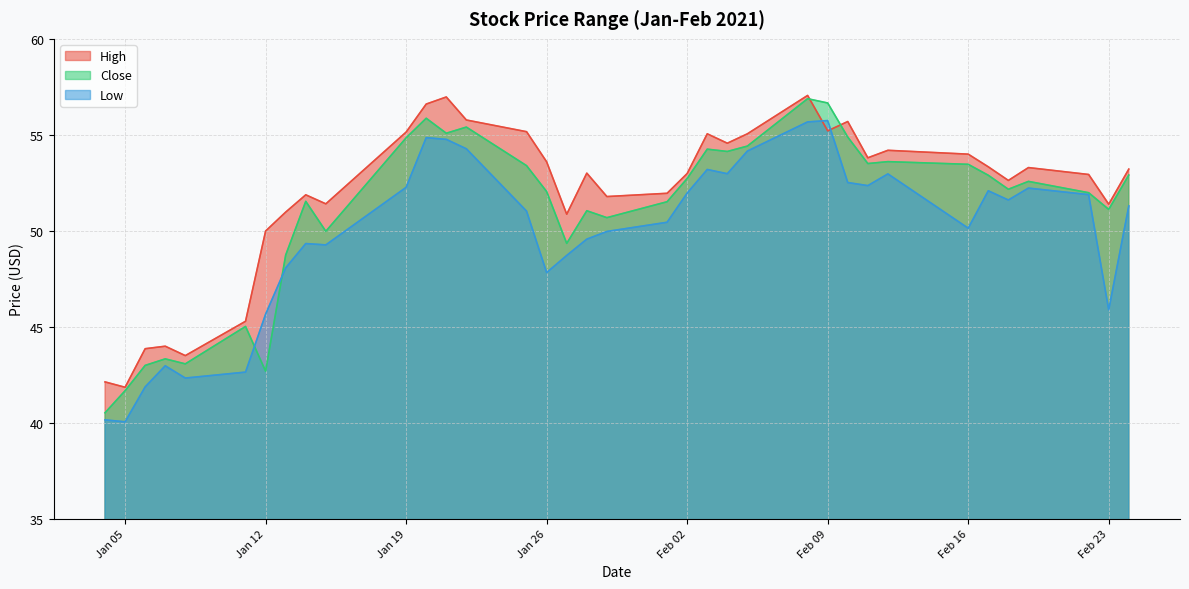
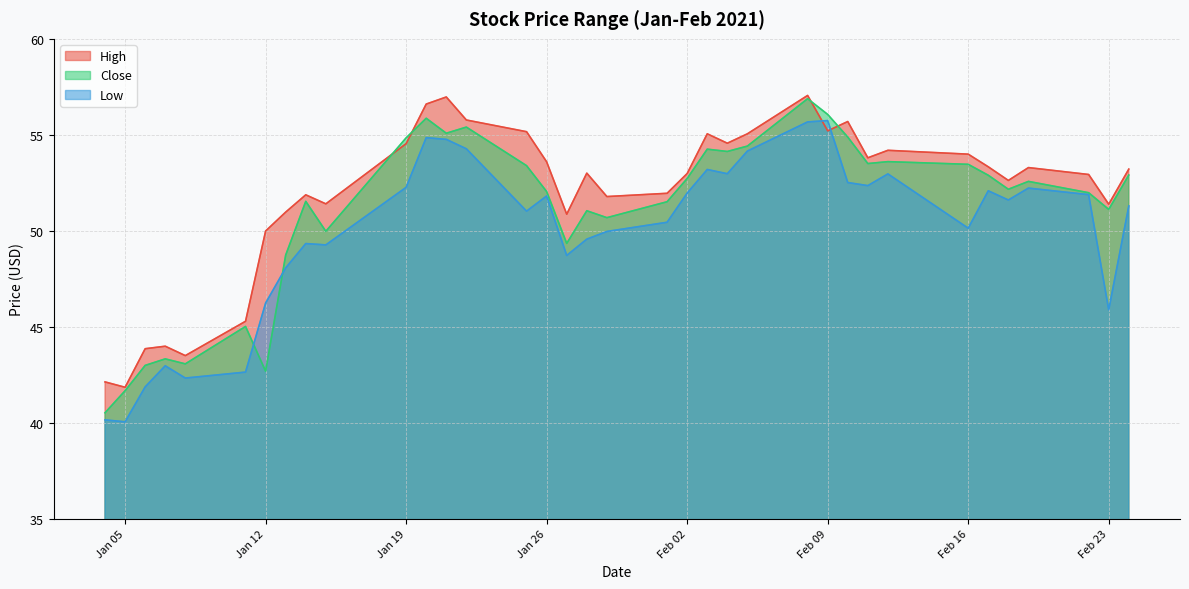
  {
    "High": {
      "Jan 05": 41.8,
      "Jan 12": 50.0,
-     "Jan 19": 55.1,
+     "Jan 19": 54.5,
      "Jan 26": 53.6,
      "Feb 02": 53.0,
      "Feb 09": 55.2,
      "Feb 16": 54.0,
      "Feb 23": 51.4
    },
    "Close": {
      "Jan 05": 41.7,
      "Jan 12": 42.7,
      "Jan 19": 54.8,
      "Jan 26": 52.0,
      "Feb 02": 52.7,
-     "Feb 09": 56.7,
+     "Feb 09": 56.1,
      "Feb 16": 53.5,
      "Feb 23": 51.1
    },
    "Low": {
      "Jan 05": 40.0,
-     "Jan 12": 45.7,
+     "Jan 12": 46.2,
      "Jan 19": 52.3,
-     "Jan 26": 47.8,
+     "Jan 26": 51.8,
      "Feb 02": 52.0,
      "Feb 09": 55.7,
      "Feb 16": 50.1,
      "Feb 23": 45.9
    }
  }
